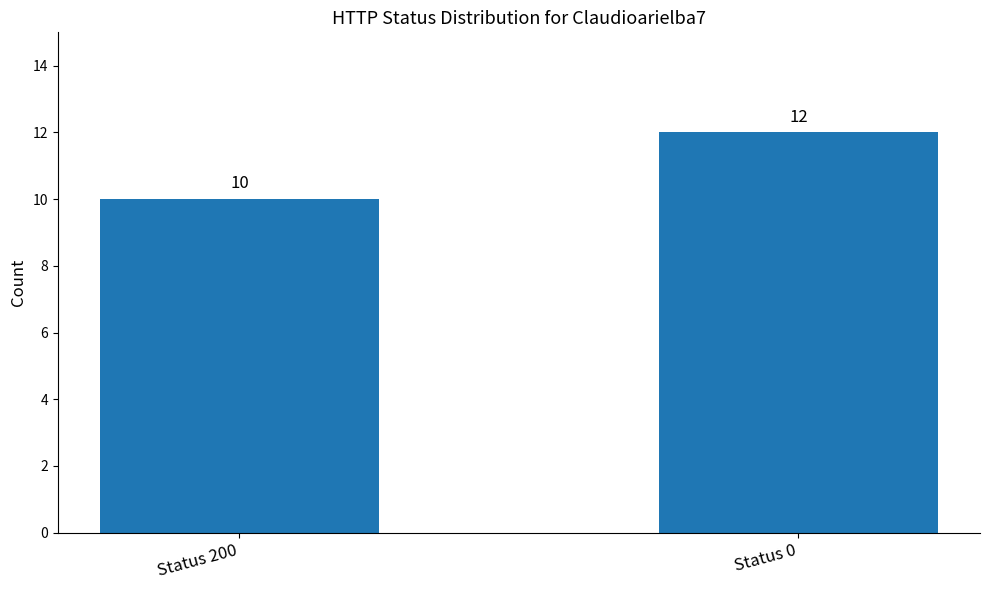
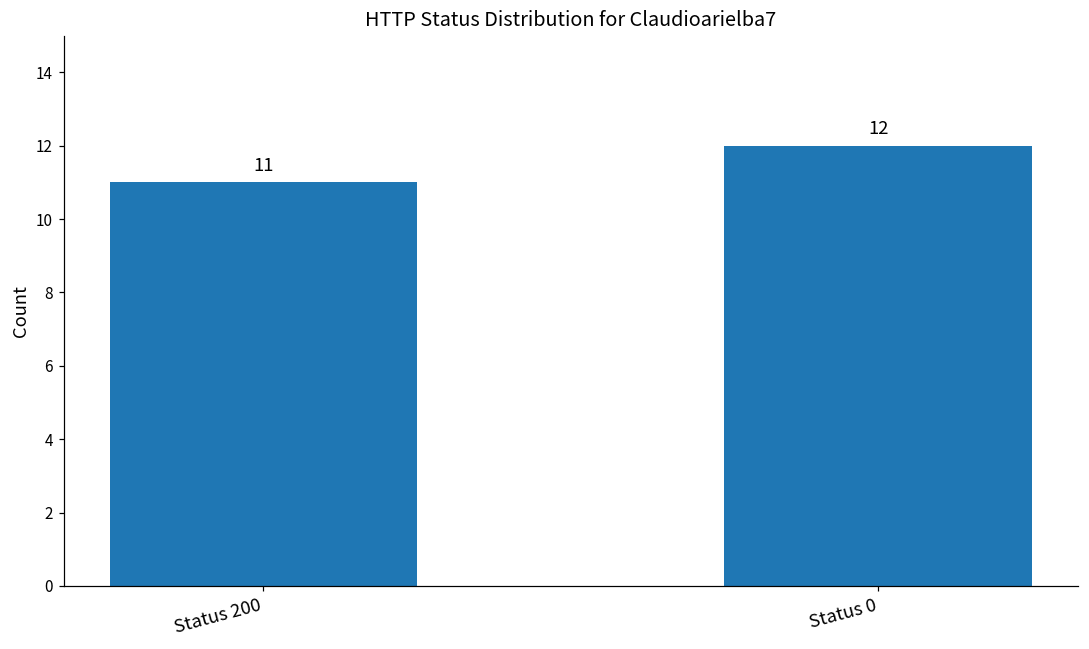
  {
-   "Status 200": 10,
+   "Status 200": 11,
    "Status 0": 12
  }
